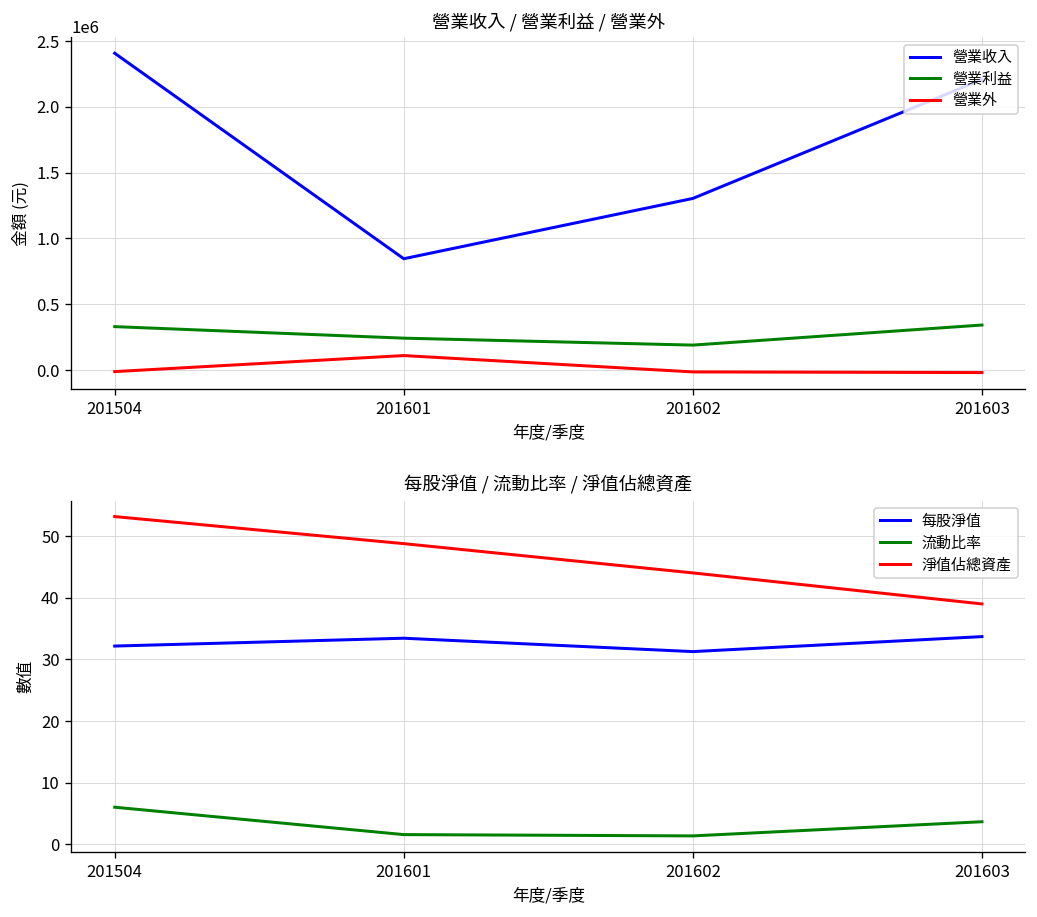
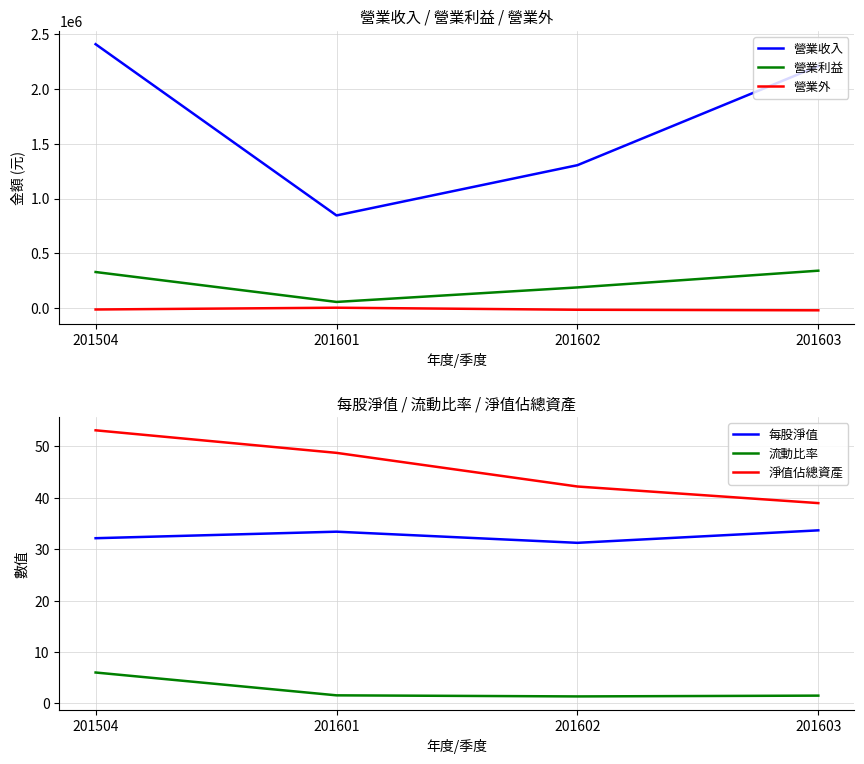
  {
    "營業收入 / 營業利益 / 營業外": {
      "營業收入": {
        "201504": 2410000,
        "201601": 850000,
        "201602": 1300000
      },
      "營業利益": {
        "201504": 330000,
-       "201601": 240000,
+       "201601": 60000,
        "201602": 190000,
        "201603": 340000
      },
      "營業外": {
        "201504": -10000,
-       "201601": 110000,
+       "201601": 10000,
        "201602": -10000,
        "201603": -20000
      }
    },
    "每股淨值 / 流動比率 / 淨值佔總資產": {
      "每股淨值": {
        "201504": 32,
        "201601": 33,
        "201602": 31,
        "201603": 34
      },
      "流動比率": {
        "201504": 6,
        "201601": 2,
        "201602": 1,
-       "201603": 4
+       "201603": 2
      },
      "淨值佔總資產": {
        "201504": 53,
        "201601": 49,
-       "201602": 44,
+       "201602": 42,
        "201603": 39
      }
    }
  }
